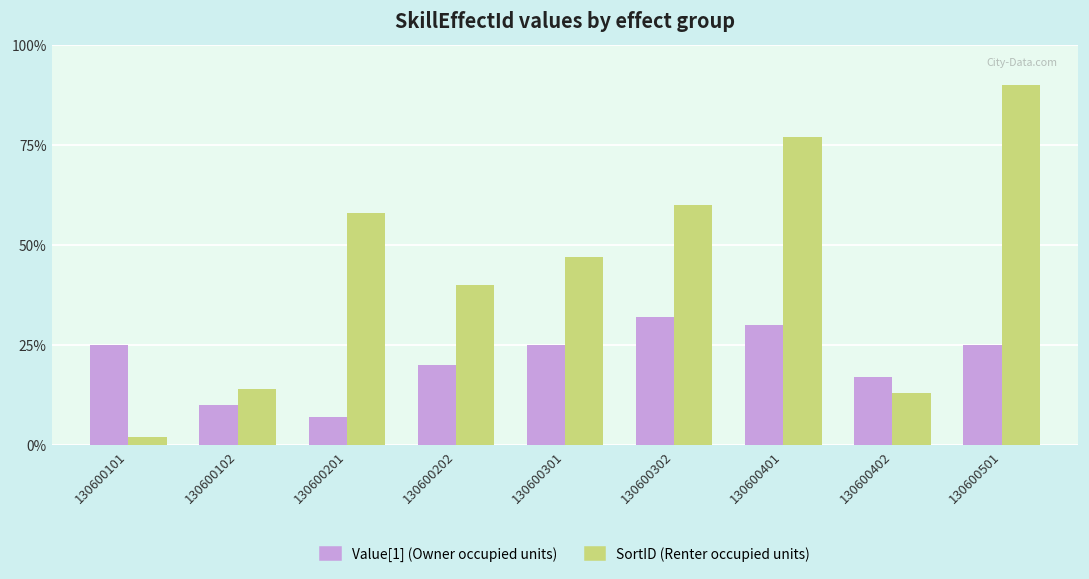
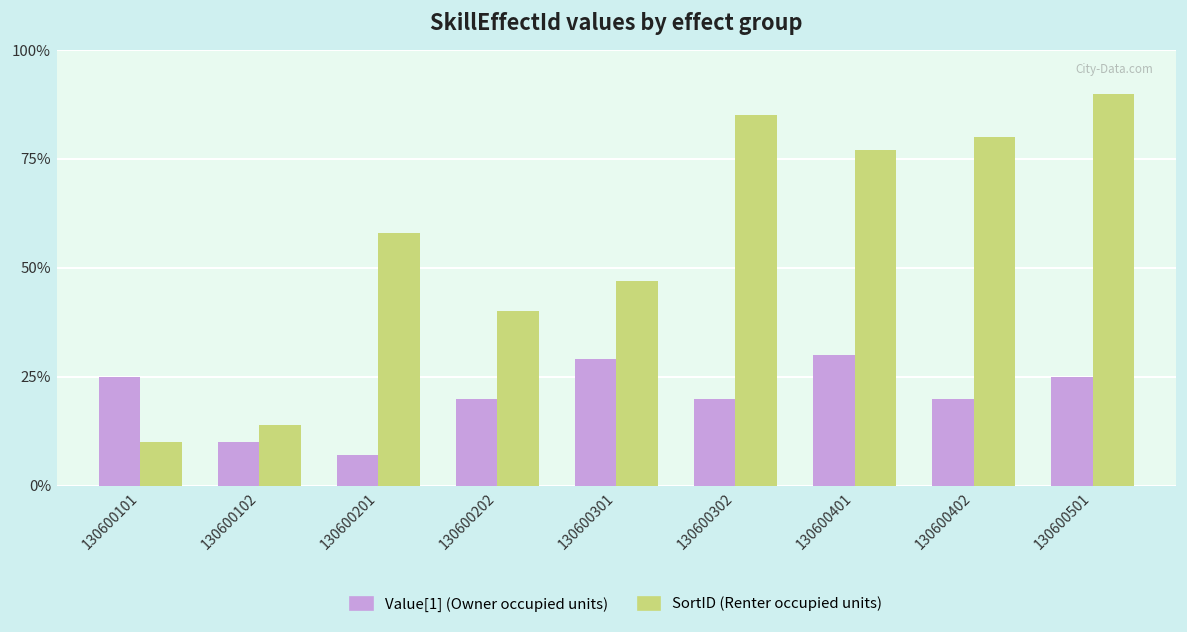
  {
    "Value[1] (Owner occupied units)": {
      "130600101": "25%",
      "130600102": "10%",
      "130600201": "7%",
      "130600202": "20%",
-     "130600301": "25%",
-     "130600302": "32%",
+     "130600301": "29%",
+     "130600302": "20%",
      "130600401": "30%",
-     "130600402": "17%",
+     "130600402": "20%",
      "130600501": "25%"
    },
    "SortID (Renter occupied units)": {
-     "130600101": "2%",
+     "130600101": "10%",
      "130600102": "14%",
      "130600201": "58%",
      "130600202": "40%",
      "130600301": "47%",
-     "130600302": "60%",
+     "130600302": "85%",
      "130600401": "77%",
-     "130600402": "13%",
+     "130600402": "80%",
      "130600501": "90%"
    }
  }
